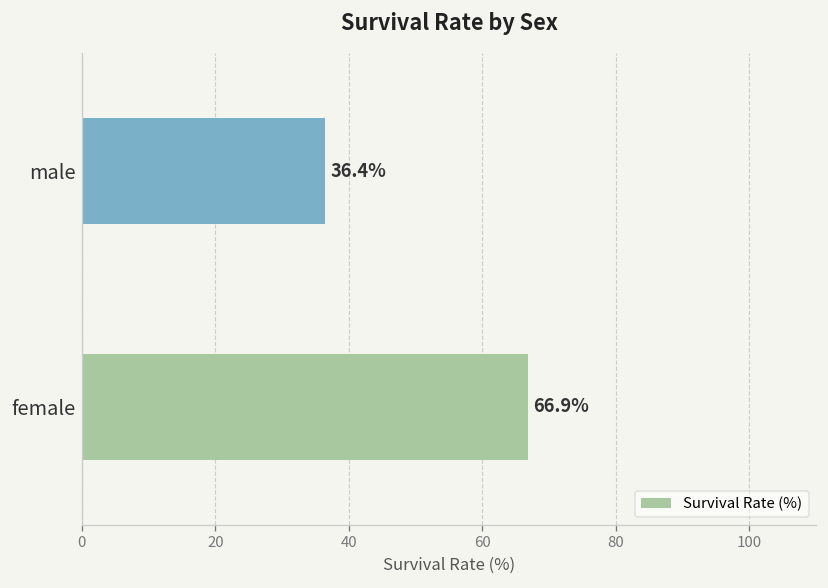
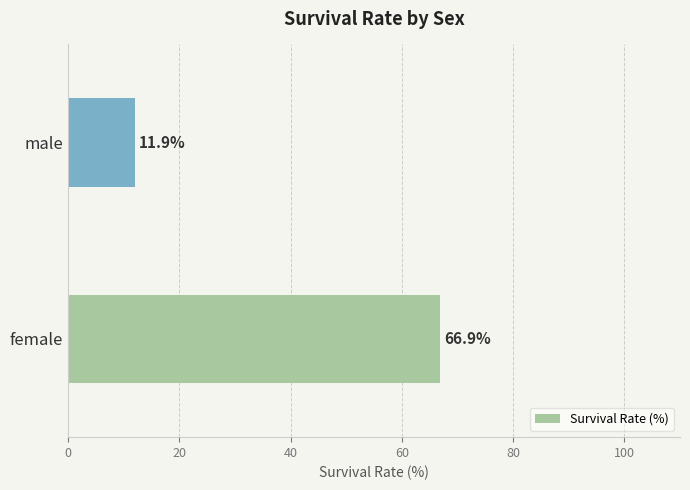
  {
-   "male": "36.4%",
+   "male": "11.9%",
    "female": "66.9%"
  }
